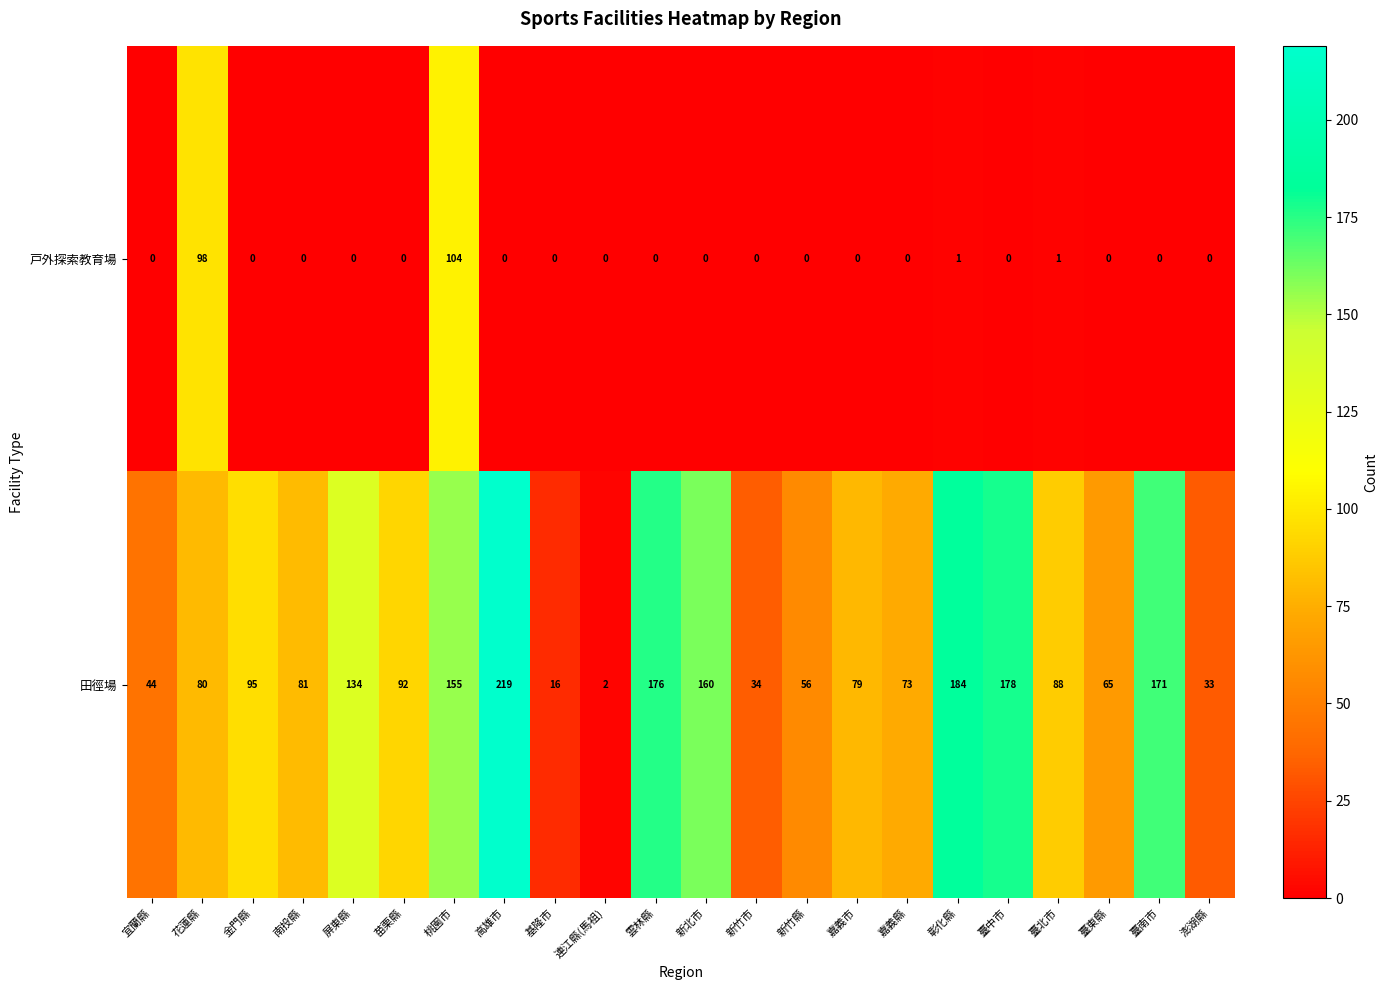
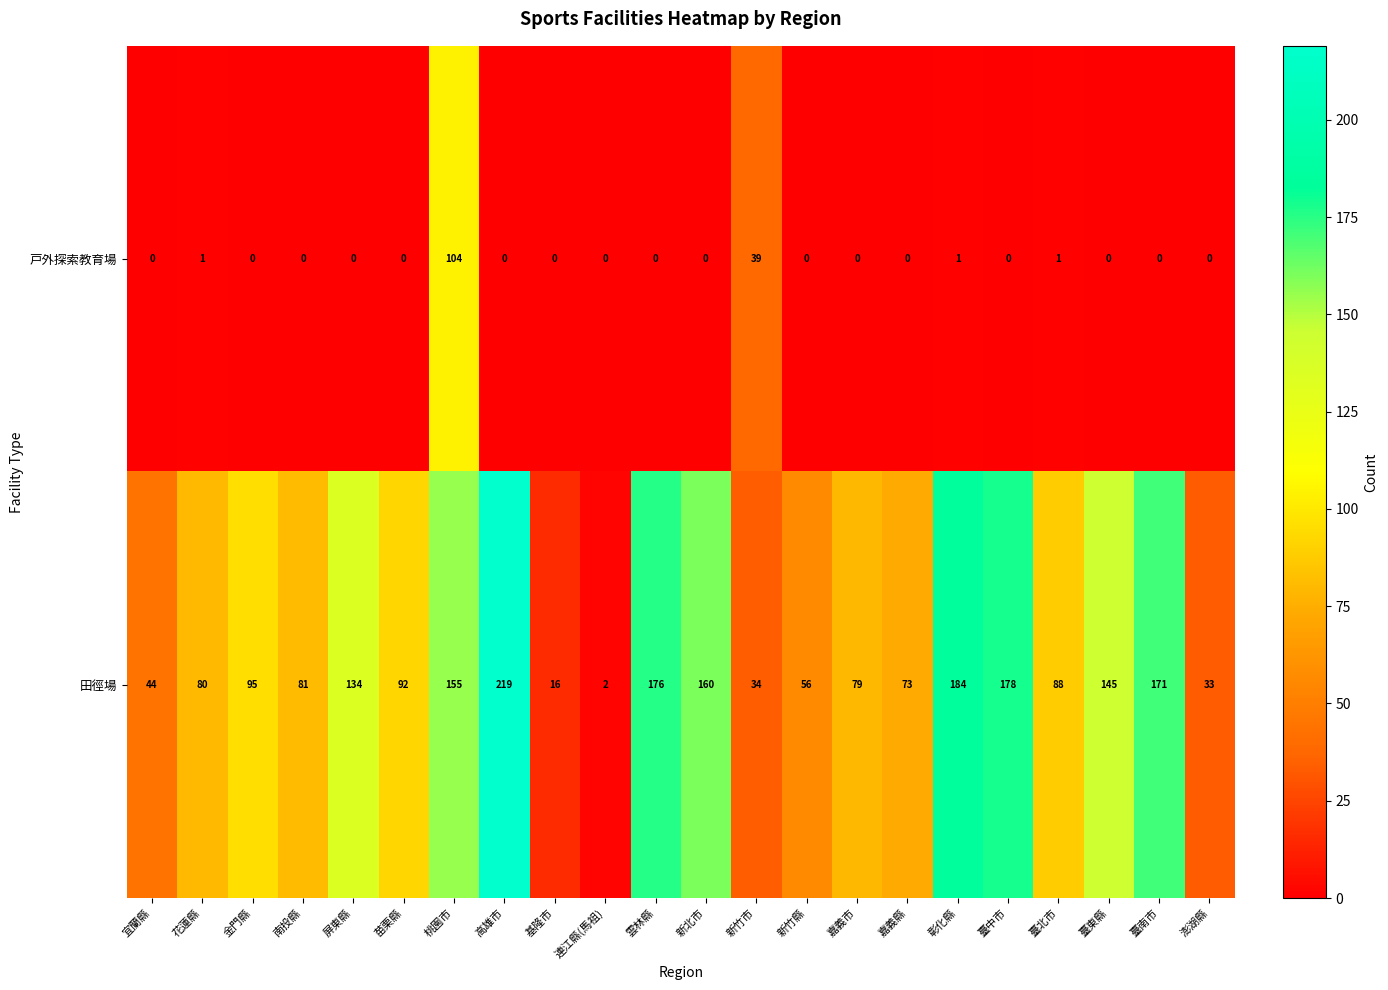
  {
    "戸外探索教育場": {
      "宜蘭縣": 0,
-     "花蓮縣": 98,
+     "花蓮縣": 1,
      "金門縣": 0,
      "南投縣": 0,
      "屏東縣": 0,
      "苗栗縣": 0,
      "桃園市": 104,
      "高雄市": 0,
      "基隆市": 0,
      "連江縣(馬祖)": 0,
      "雲林縣": 0,
      "新北市": 0,
-     "新竹市": 0,
+     "新竹市": 39,
      "新竹縣": 0,
      "嘉義市": 0,
      "嘉義縣": 0,
      "彰化縣": 1,
      "臺中市": 0,
      "臺北市": 1,
      "臺東縣": 0,
      "臺南市": 0,
      "澎湖縣": 0
    },
    "田徑場": {
      "宜蘭縣": 44,
      "花蓮縣": 80,
      "金門縣": 95,
      "南投縣": 81,
      "屏東縣": 134,
      "苗栗縣": 92,
      "桃園市": 155,
      "高雄市": 219,
      "基隆市": 16,
      "連江縣(馬祖)": 2,
      "雲林縣": 176,
      "新北市": 160,
      "新竹市": 34,
      "新竹縣": 56,
      "嘉義市": 79,
      "嘉義縣": 73,
      "彰化縣": 184,
      "臺中市": 178,
      "臺北市": 88,
-     "臺東縣": 65,
+     "臺東縣": 145,
      "臺南市": 171,
      "澎湖縣": 33
    }
  }
